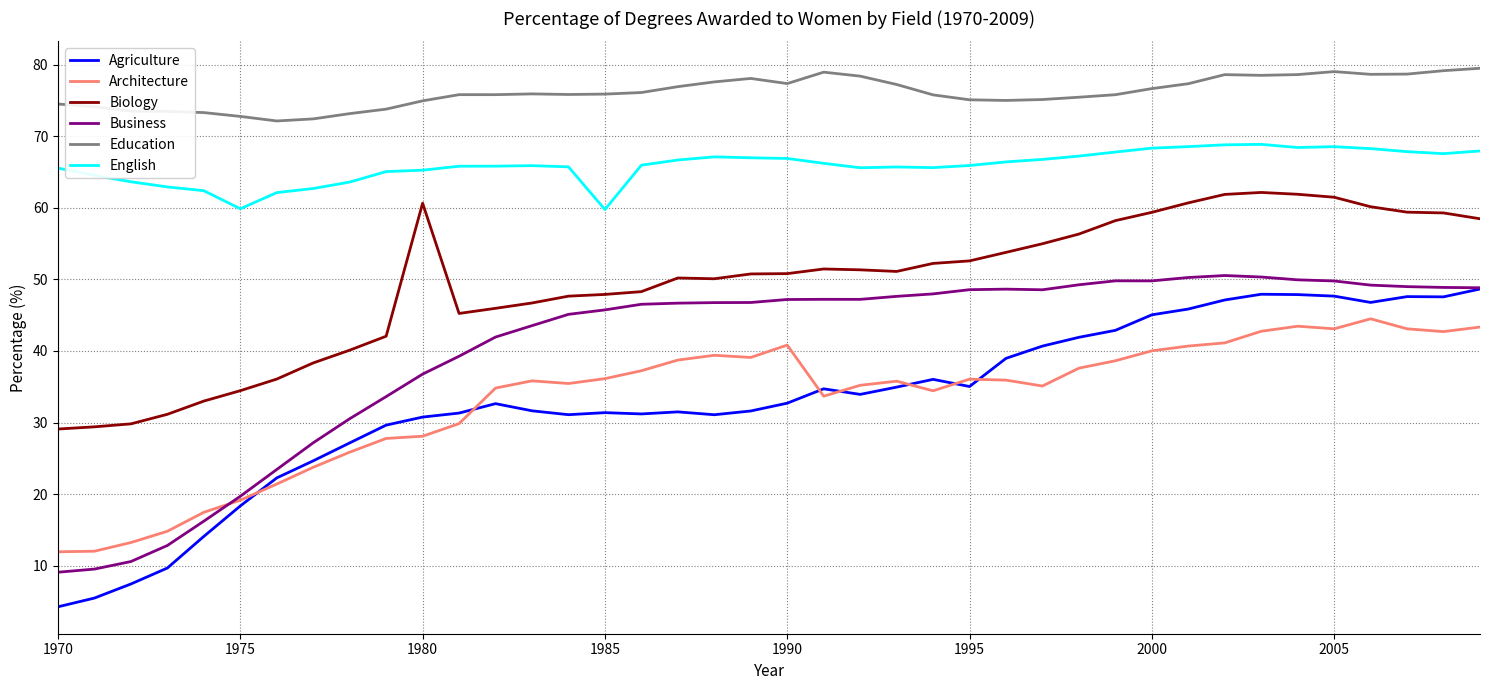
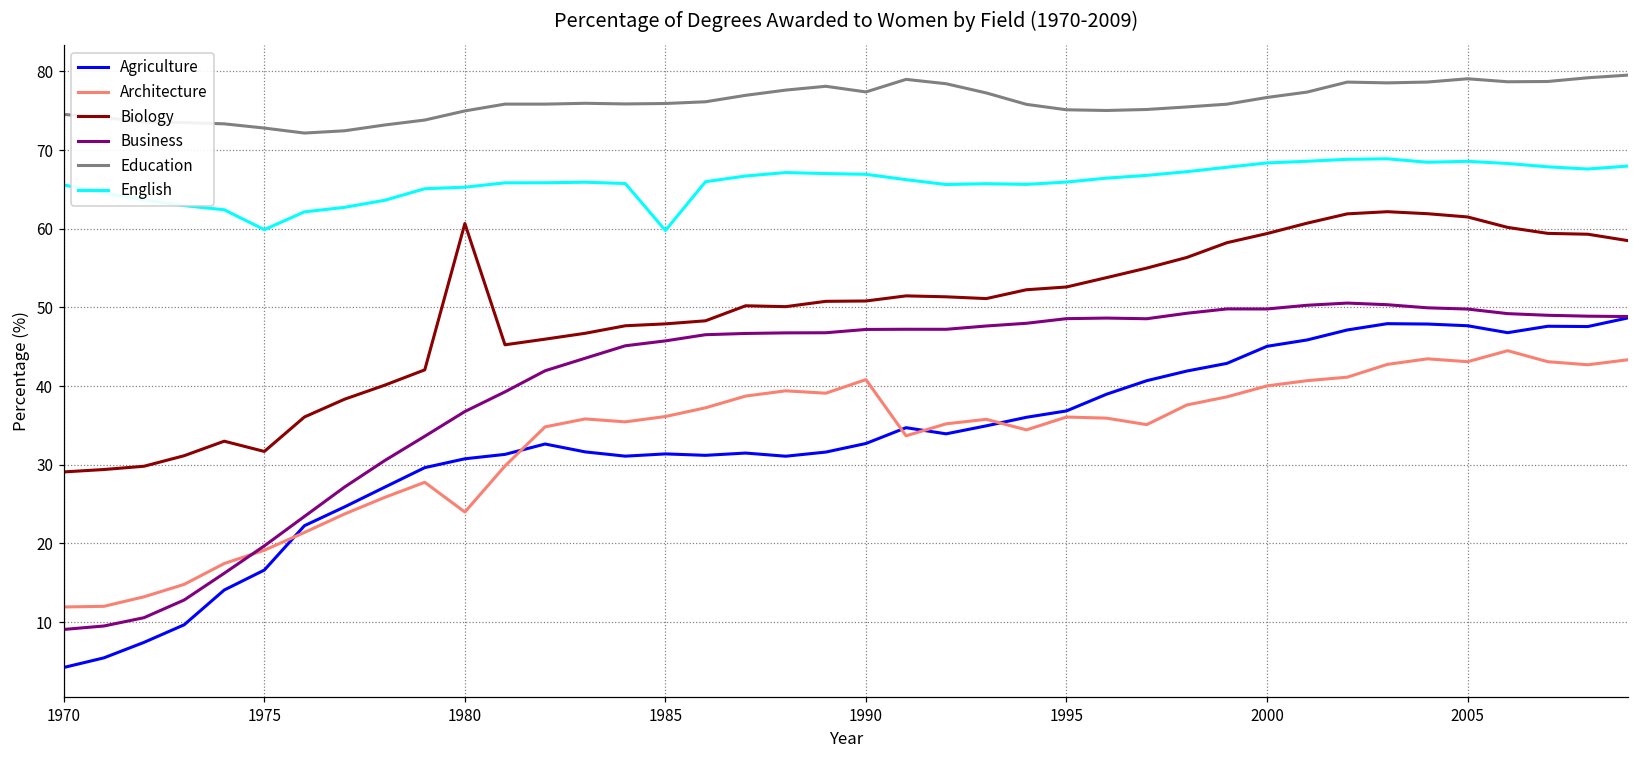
  {
    "Agriculture": {
      "1970": 4,
-     "1975": 18,
+     "1975": 17,
      "1980": 31,
      "1985": 31,
      "1990": 33,
-     "1995": 35,
+     "1995": 37,
      "2000": 45,
      "2005": 48
    },
    "Architecture": {
      "1970": 12,
      "1975": 19,
-     "1980": 28,
+     "1980": 24,
      "1985": 36,
      "1990": 41,
      "1995": 36,
      "2000": 40,
      "2005": 43
    },
    "Biology": {
      "1970": 29,
-     "1975": 34,
+     "1975": 32,
      "1980": 61,
      "1985": 48,
      "1990": 51,
      "1995": 53,
      "2000": 59,
      "2005": 62
    },
    "Business": {
      "1970": 9,
      "1975": 20,
      "1980": 37,
      "1985": 46,
      "1990": 47,
      "1995": 49,
      "2000": 50,
      "2005": 50
    },
    "Education": {
      "1970": 75,
      "1975": 73,
      "1980": 75,
      "1985": 76,
      "1990": 77,
      "1995": 75,
      "2000": 77,
      "2005": 79
    },
    "English": {
      "1970": 66,
      "1975": 60,
      "1980": 65,
      "1985": 60,
      "1990": 67,
      "1995": 66,
      "2000": 68,
      "2005": 69
    }
  }
